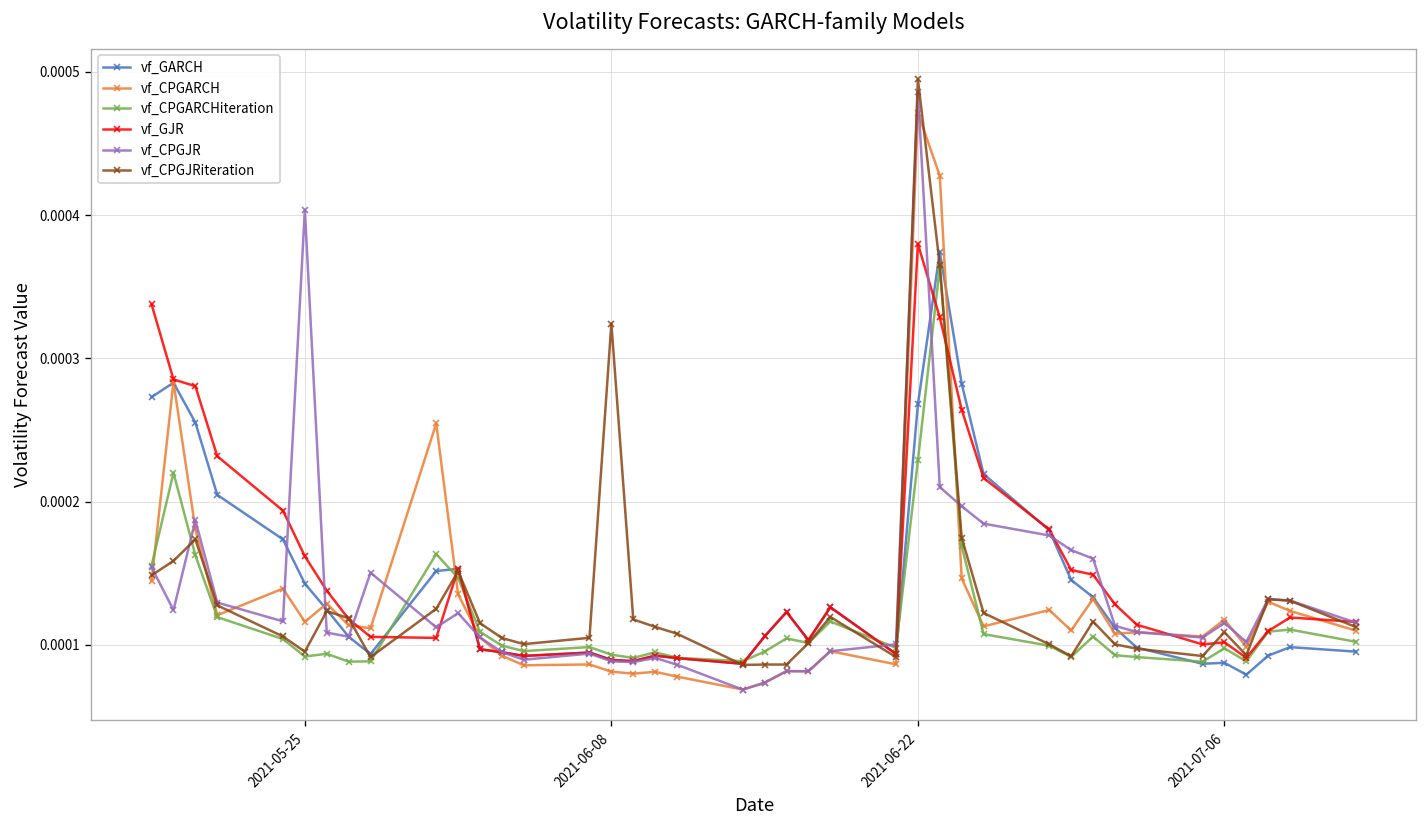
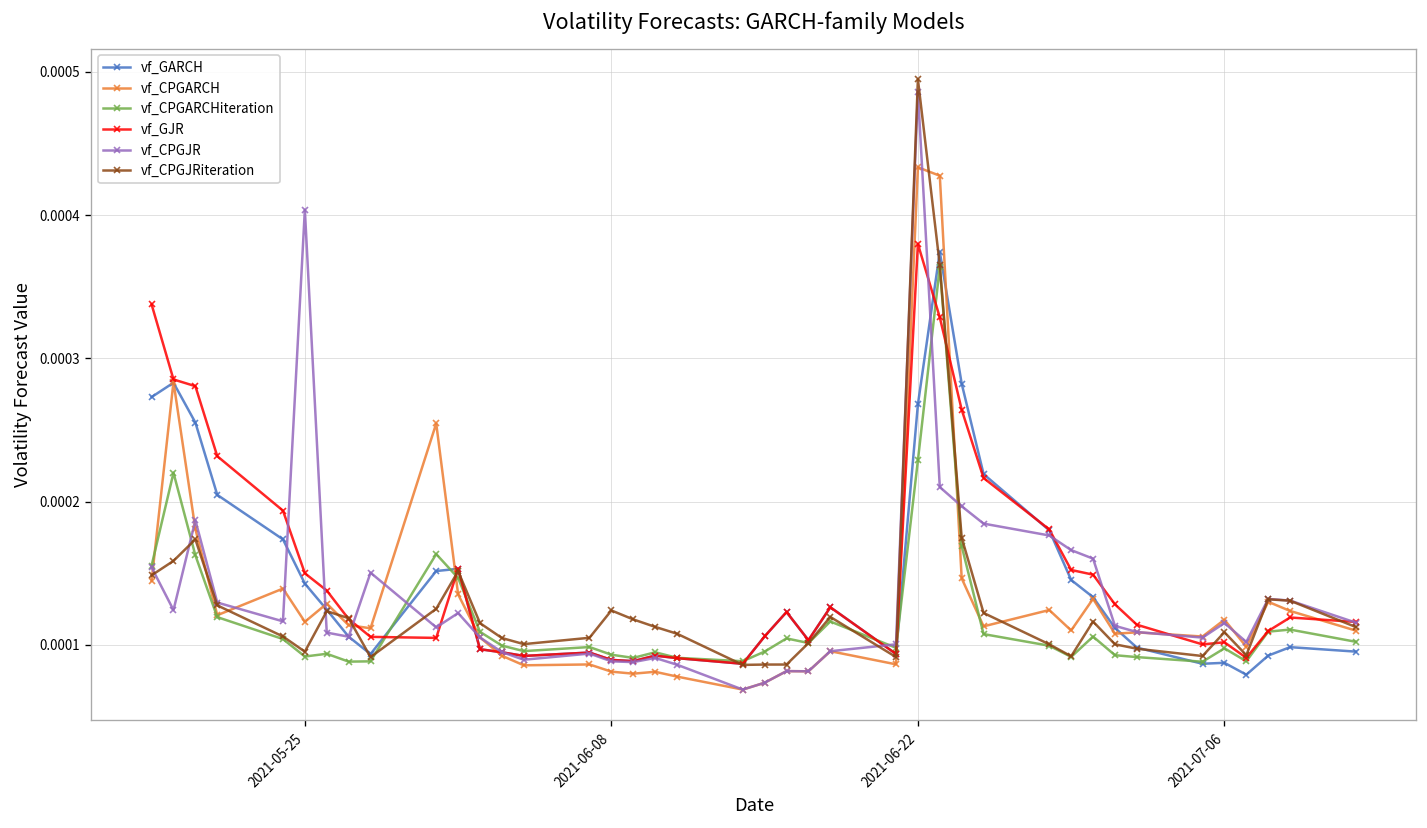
  {
    "vf_GARCH": {
      "2021-05-25": 0.000143,
      "2021-06-22": 0.000268,
      "2021-07-06": 0.000088
    },
    "vf_CPGARCH": {
      "2021-05-25": 0.000116,
      "2021-06-08": 0.000081,
-     "2021-06-22": 0.000471,
+     "2021-06-22": 0.000433,
      "2021-07-06": 0.000118
    },
    "vf_CPGARCHiteration": {
      "2021-05-25": 0.000092,
      "2021-06-08": 0.000093,
      "2021-06-22": 0.000229,
      "2021-07-06": 0.000098
    },
    "vf_GJR": {
-     "2021-05-25": 0.000162,
+     "2021-05-25": 0.000150,
      "2021-06-22": 0.000380,
      "2021-07-06": 0.000102
    },
    "vf_CPGJR": {
      "2021-05-25": 0.000404,
      "2021-06-22": 0.000486,
      "2021-07-06": 0.000115
    },
    "vf_CPGJRiteration": {
      "2021-05-25": 0.000095,
-     "2021-06-08": 0.000324,
+     "2021-06-08": 0.000124,
      "2021-06-22": 0.000495,
      "2021-07-06": 0.000109
    }
  }
